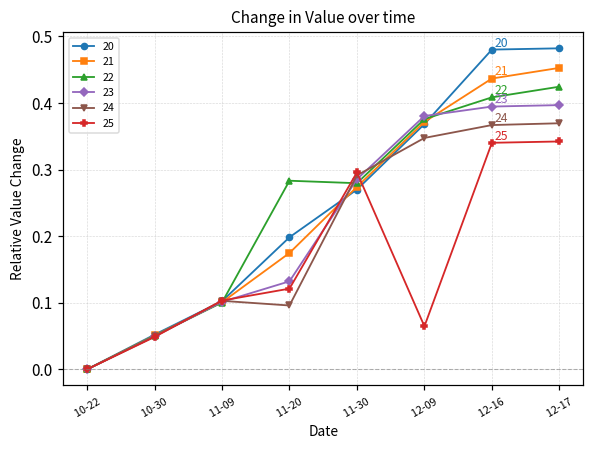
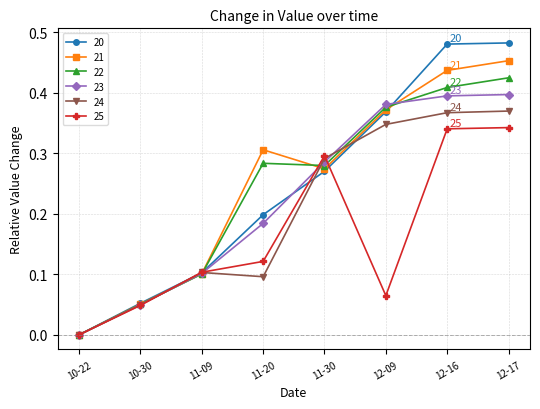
  {
    "20": {
      "11-20": 0.20,
      "12-17": 0.48
    },
    "21": {
-     "11-20": 0.17,
+     "11-20": 0.31,
      "12-17": 0.45
    },
    "22": {
      "11-20": 0.28,
      "11-30": 0.28,
      "12-17": 0.42
    },
    "23": {
-     "11-20": 0.13,
+     "11-20": 0.18,
      "11-30": 0.29,
      "12-09": 0.38,
      "12-17": 0.40
    },
    "24": {
      "11-20": 0.10,
      "11-30": 0.29,
      "12-09": 0.35,
      "12-17": 0.37
    },
    "25": {
      "11-20": 0.12,
      "11-30": 0.30,
      "12-09": 0.06,
      "12-17": 0.34
    }
  }
